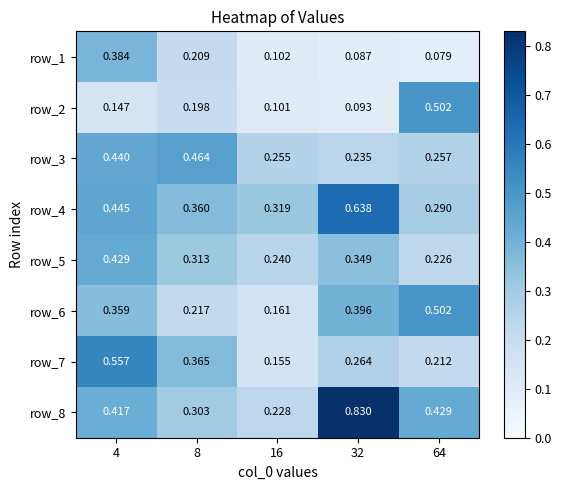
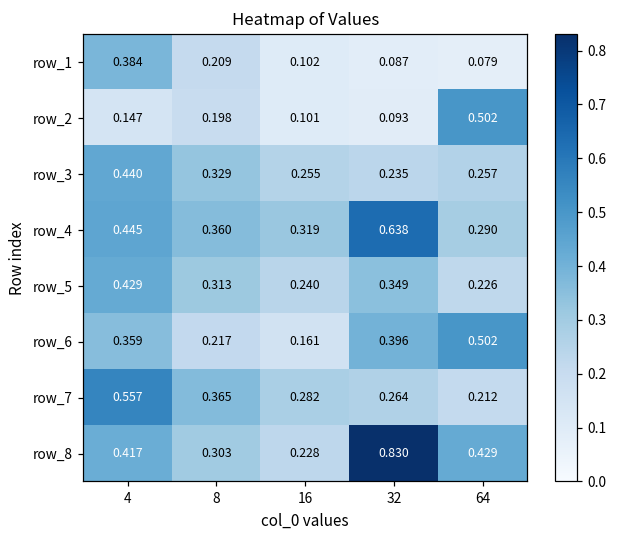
  {
    "row_1": {
      "4": 0.384,
      "8": 0.209,
      "16": 0.102,
      "32": 0.087,
      "64": 0.079
    },
    "row_2": {
      "4": 0.147,
      "8": 0.198,
      "16": 0.101,
      "32": 0.093,
      "64": 0.502
    },
    "row_3": {
      "4": 0.440,
-     "8": 0.464,
+     "8": 0.329,
      "16": 0.255,
      "32": 0.235,
      "64": 0.257
    },
    "row_4": {
      "4": 0.445,
      "8": 0.360,
      "16": 0.319,
      "32": 0.638,
      "64": 0.290
    },
    "row_5": {
      "4": 0.429,
      "8": 0.313,
      "16": 0.240,
      "32": 0.349,
      "64": 0.226
    },
    "row_6": {
      "4": 0.359,
      "8": 0.217,
      "16": 0.161,
      "32": 0.396,
      "64": 0.502
    },
    "row_7": {
      "4": 0.557,
      "8": 0.365,
-     "16": 0.155,
+     "16": 0.282,
      "32": 0.264,
      "64": 0.212
    },
    "row_8": {
      "4": 0.417,
      "8": 0.303,
      "16": 0.228,
      "32": 0.830,
      "64": 0.429
    }
  }
